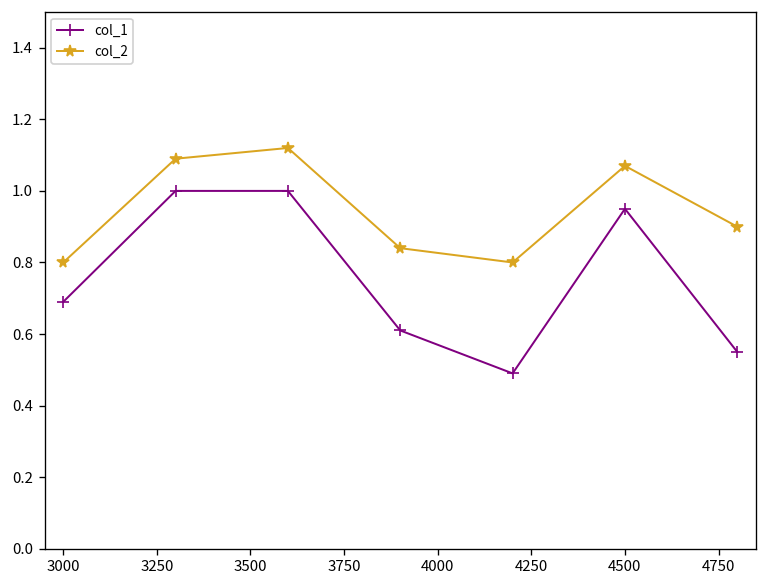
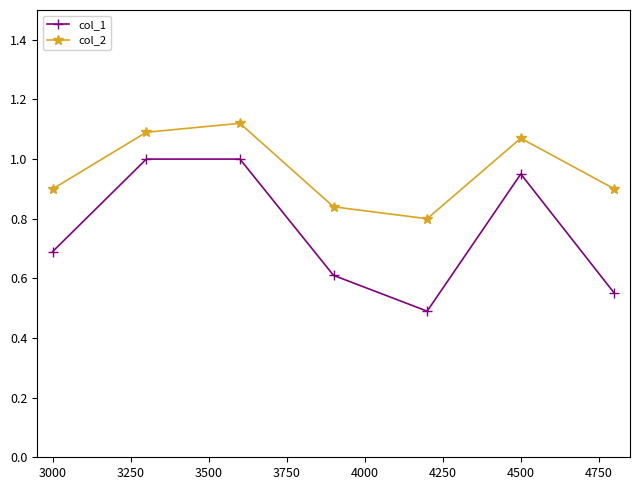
  {
    "col_1": {
      "3000": 0.69,
      "4500": 0.95
    },
    "col_2": {
-     "3000": 0.8,
+     "3000": 0.9,
      "4500": 1.07
    }
  }
